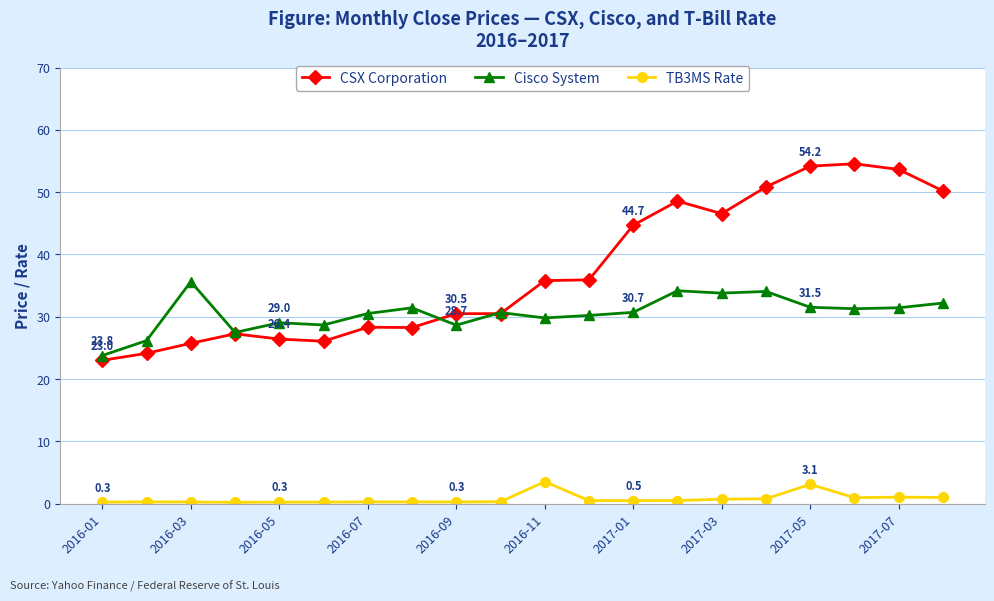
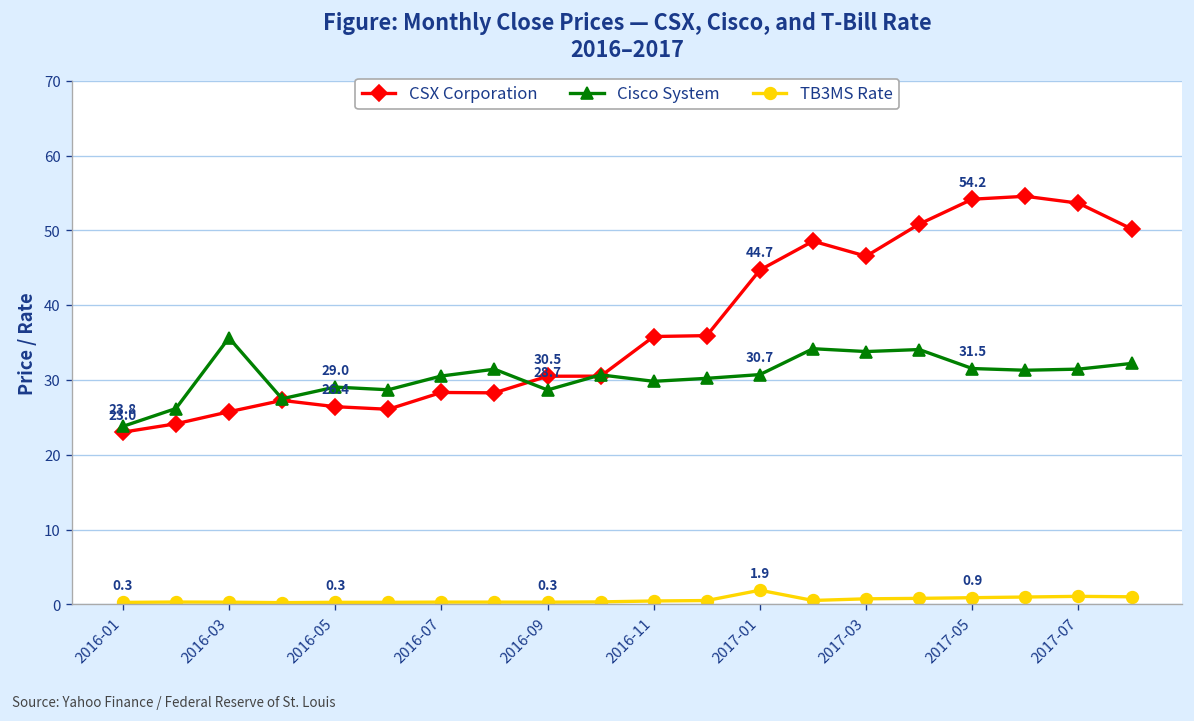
  {
    "CSX Corporation": {
      "2016-09": 30.5,
      "2017-01": 44.7,
      "2017-05": 54.2
    },
    "Cisco System": {
      "2016-05": 29.0,
      "2017-01": 30.7,
      "2017-05": 31.5
    },
    "TB3MS Rate": {
      "2016-01": 0.3,
      "2016-05": 0.3,
      "2016-09": 0.3,
-     "2016-11": 4,
-     "2017-01": 0.5,
-     "2017-05": 3.1
+     "2016-11": 0,
+     "2017-01": 1.9,
+     "2017-05": 0.9
    }
  }
